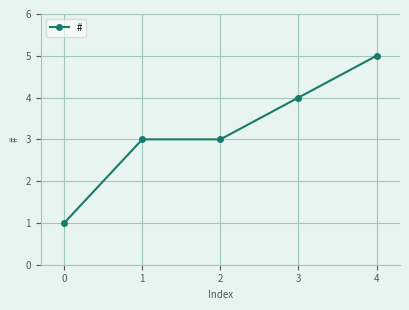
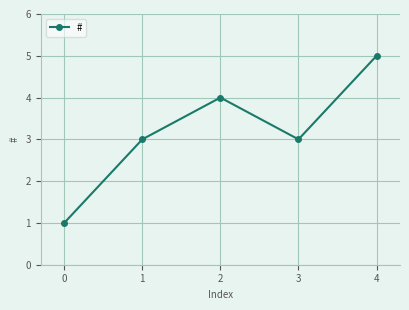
  {
    "0": 1,
    "1": 3,
-   "2": 3,
-   "3": 4,
+   "2": 4,
+   "3": 3,
    "4": 5
  }
